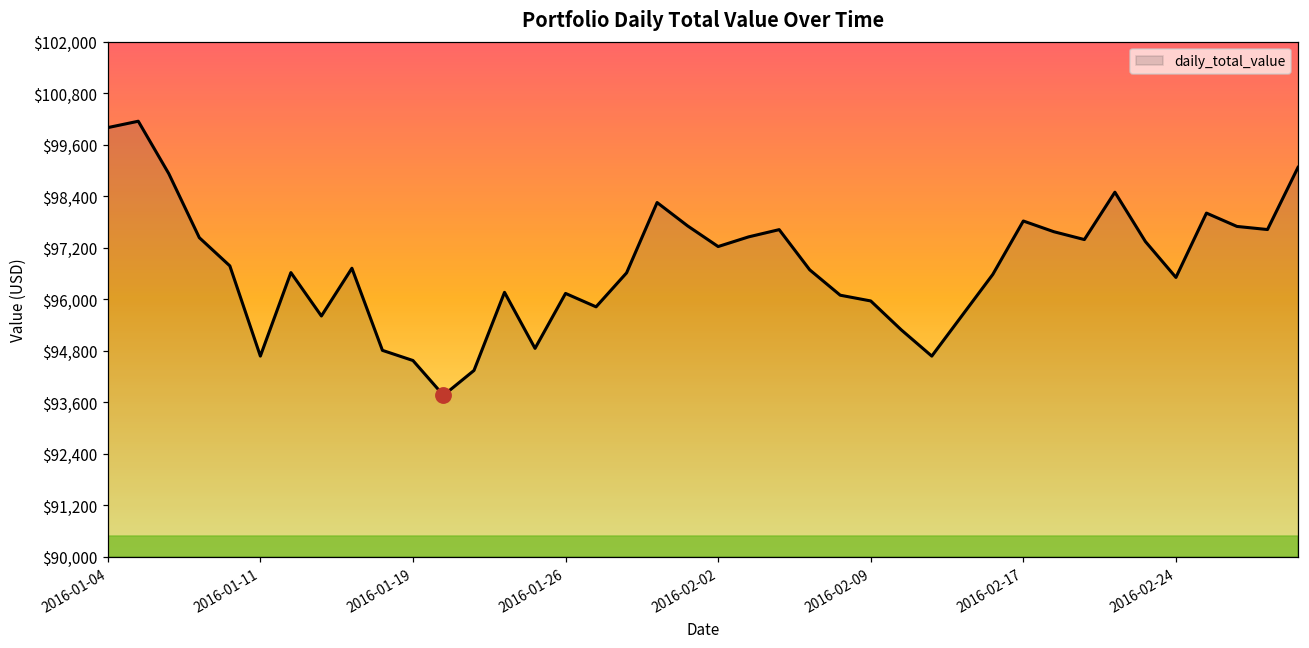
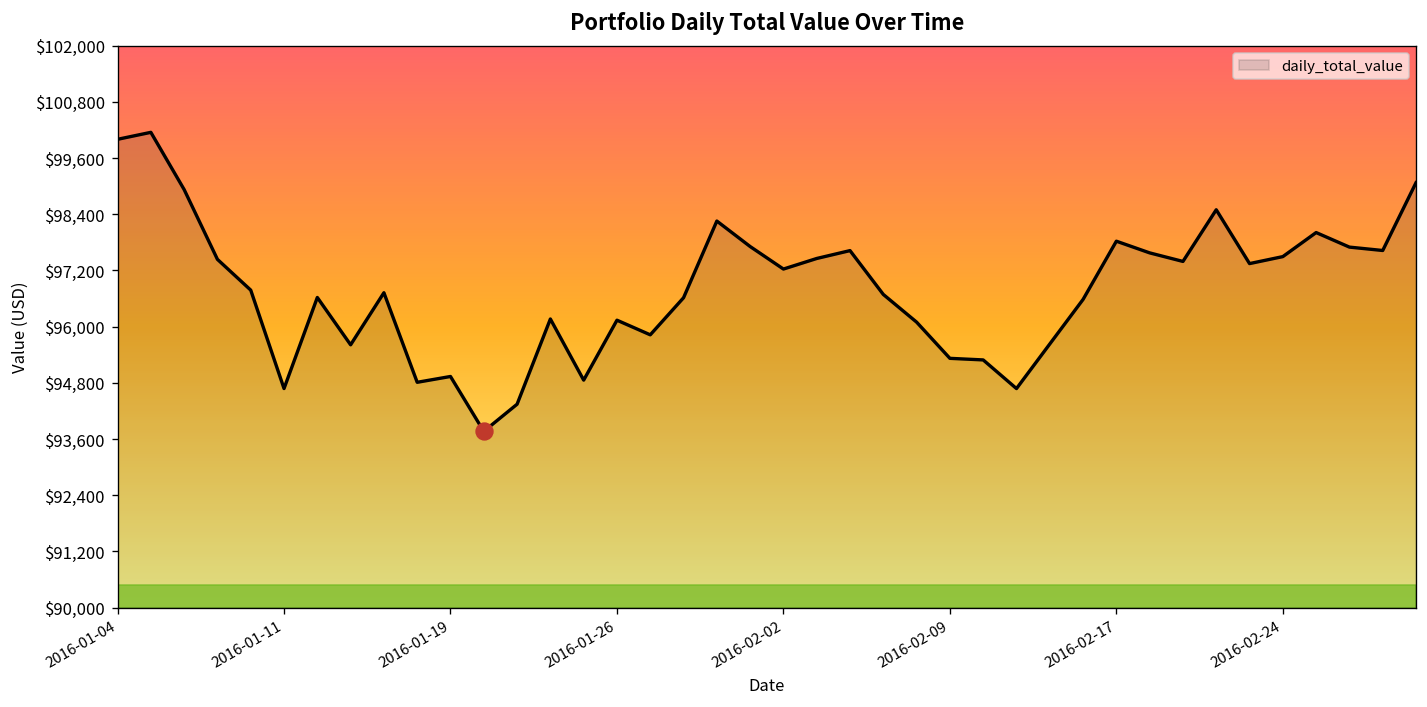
  {
    "daily_total_value": {
      "2016-01-04": "$100,000",
      "2016-01-11": "$94,700",
-     "2016-01-19": "$94,600",
+     "2016-01-19": "$94,900",
      "2016-01-26": "$96,100",
      "2016-02-02": "$97,200",
-     "2016-02-09": "$96,000",
+     "2016-02-09": "$95,300",
      "2016-02-17": "$97,800",
-     "2016-02-24": "$96,500"
+     "2016-02-24": "$97,500"
    }
  }
